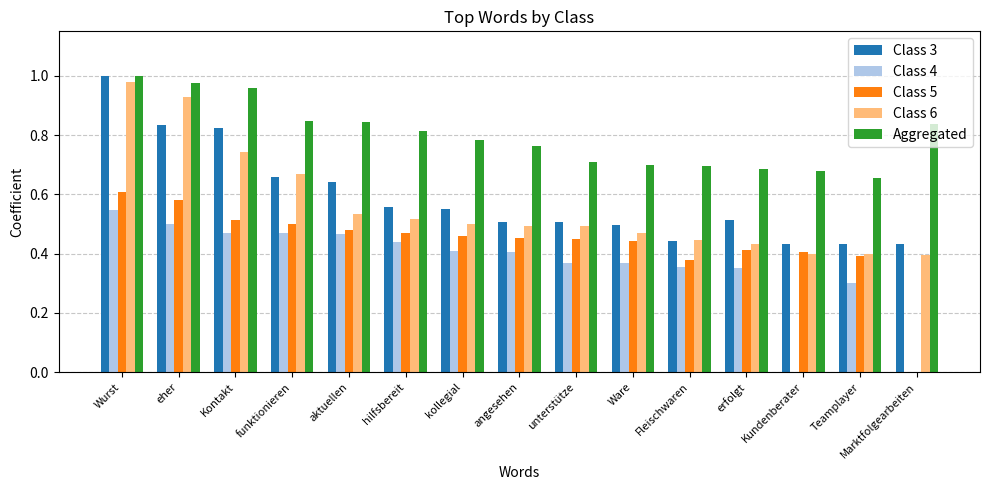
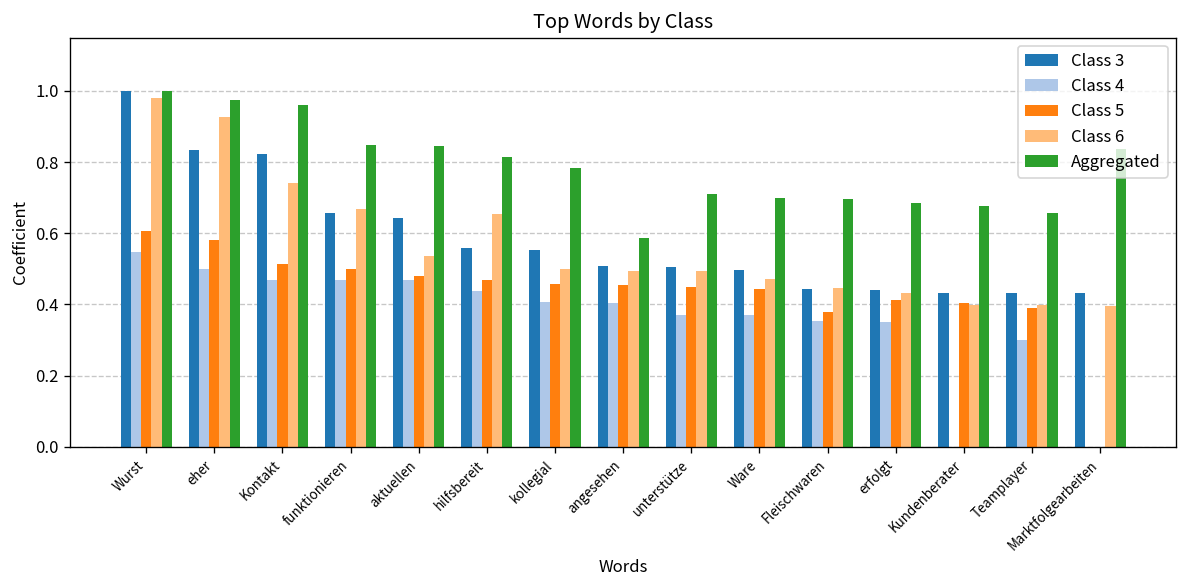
  {
    "Class 3": {
      "Wurst": 1.00,
      "eher": 0.83,
      "Kontakt": 0.82,
      "funktionieren": 0.66,
      "aktuellen": 0.64,
      "hilfsbereit": 0.56,
      "kollegial": 0.55,
      "angesehen": 0.51,
      "unterstütze": 0.51,
      "Ware": 0.50,
      "Fleischwaren": 0.44,
-     "erfolgt": 0.51,
+     "erfolgt": 0.44,
      "Kundenberater": 0.43,
      "Teamplayer": 0.43,
      "Marktfolgearbeiten": 0.43
    },
    "Class 4": {
      "Wurst": 0.55,
      "eher": 0.50,
      "Kontakt": 0.47,
      "funktionieren": 0.47,
      "aktuellen": 0.47,
      "hilfsbereit": 0.44,
      "kollegial": 0.41,
      "angesehen": 0.40,
      "unterstütze": 0.37,
      "Ware": 0.37,
      "Fleischwaren": 0.35,
      "erfolgt": 0.35,
      "Kundenberater": 0.00,
      "Teamplayer": 0.30,
      "Marktfolgearbeiten": 0.00
    },
    "Class 5": {
      "Wurst": 0.61,
      "eher": 0.58,
      "Kontakt": 0.51,
      "funktionieren": 0.50,
      "aktuellen": 0.48,
      "hilfsbereit": 0.47,
      "kollegial": 0.46,
      "angesehen": 0.45,
      "unterstütze": 0.45,
      "Ware": 0.44,
      "Fleischwaren": 0.38,
      "erfolgt": 0.41,
      "Kundenberater": 0.40,
      "Teamplayer": 0.39,
      "Marktfolgearbeiten": 0.00
    },
    "Class 6": {
      "Wurst": 0.98,
      "eher": 0.93,
      "Kontakt": 0.74,
      "funktionieren": 0.67,
      "aktuellen": 0.54,
-     "hilfsbereit": 0.52,
+     "hilfsbereit": 0.65,
      "kollegial": 0.50,
      "angesehen": 0.49,
      "unterstütze": 0.49,
      "Ware": 0.47,
      "Fleischwaren": 0.45,
      "erfolgt": 0.43,
      "Kundenberater": 0.40,
      "Teamplayer": 0.40,
      "Marktfolgearbeiten": 0.39
    },
    "Aggregated": {
      "Wurst": 1.00,
      "eher": 0.97,
      "Kontakt": 0.96,
      "funktionieren": 0.85,
      "aktuellen": 0.85,
      "hilfsbereit": 0.82,
      "kollegial": 0.78,
-     "angesehen": 0.76,
+     "angesehen": 0.59,
      "unterstütze": 0.71,
      "Ware": 0.70,
      "Fleischwaren": 0.70,
      "erfolgt": 0.68,
      "Kundenberater": 0.68,
      "Teamplayer": 0.66
    }
  }
